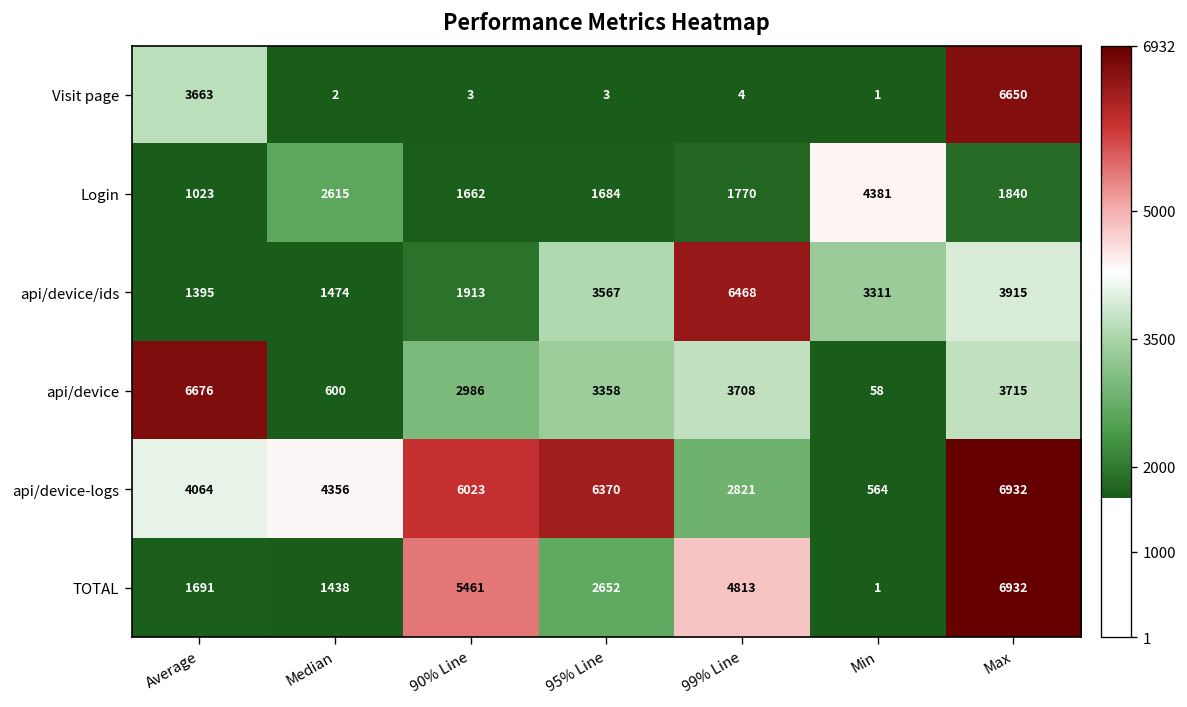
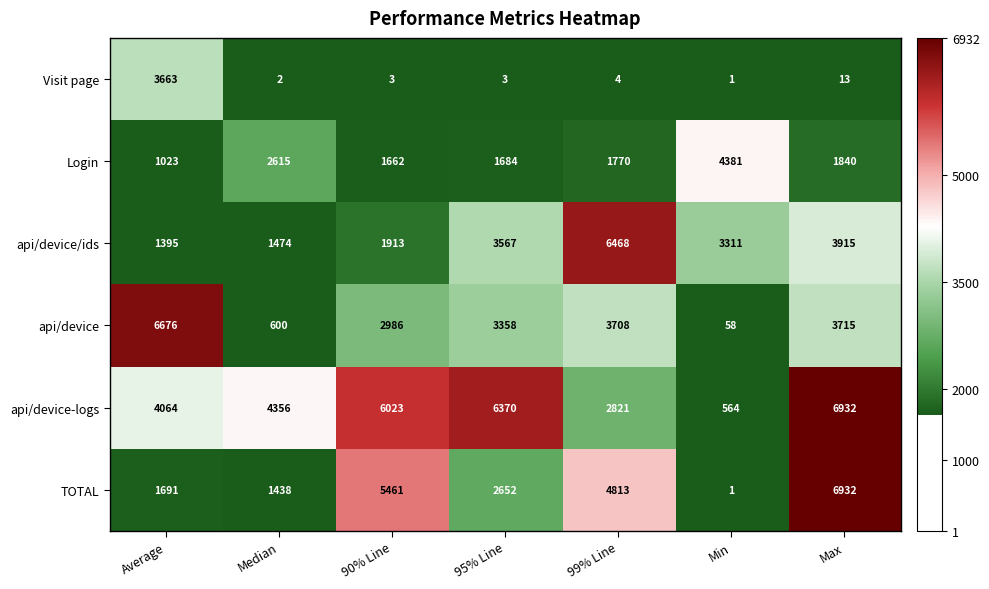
  {
    "Visit page": {
      "Average": 3663,
      "Median": 2,
      "90% Line": 3,
      "95% Line": 3,
      "99% Line": 4,
      "Min": 1,
-     "Max": 6650
+     "Max": 13
    },
    "Login": {
      "Average": 1023,
      "Median": 2615,
      "90% Line": 1662,
      "95% Line": 1684,
      "99% Line": 1770,
      "Min": 4381,
      "Max": 1840
    },
    "api/device/ids": {
      "Average": 1395,
      "Median": 1474,
      "90% Line": 1913,
      "95% Line": 3567,
      "99% Line": 6468,
      "Min": 3311,
      "Max": 3915
    },
    "api/device": {
      "Average": 6676,
      "Median": 600,
      "90% Line": 2986,
      "95% Line": 3358,
      "99% Line": 3708,
      "Min": 58,
      "Max": 3715
    },
    "api/device-logs": {
      "Average": 4064,
      "Median": 4356,
      "90% Line": 6023,
      "95% Line": 6370,
      "99% Line": 2821,
      "Min": 564,
      "Max": 6932
    },
    "TOTAL": {
      "Average": 1691,
      "Median": 1438,
      "90% Line": 5461,
      "95% Line": 2652,
      "99% Line": 4813,
      "Min": 1,
      "Max": 6932
    }
  }
